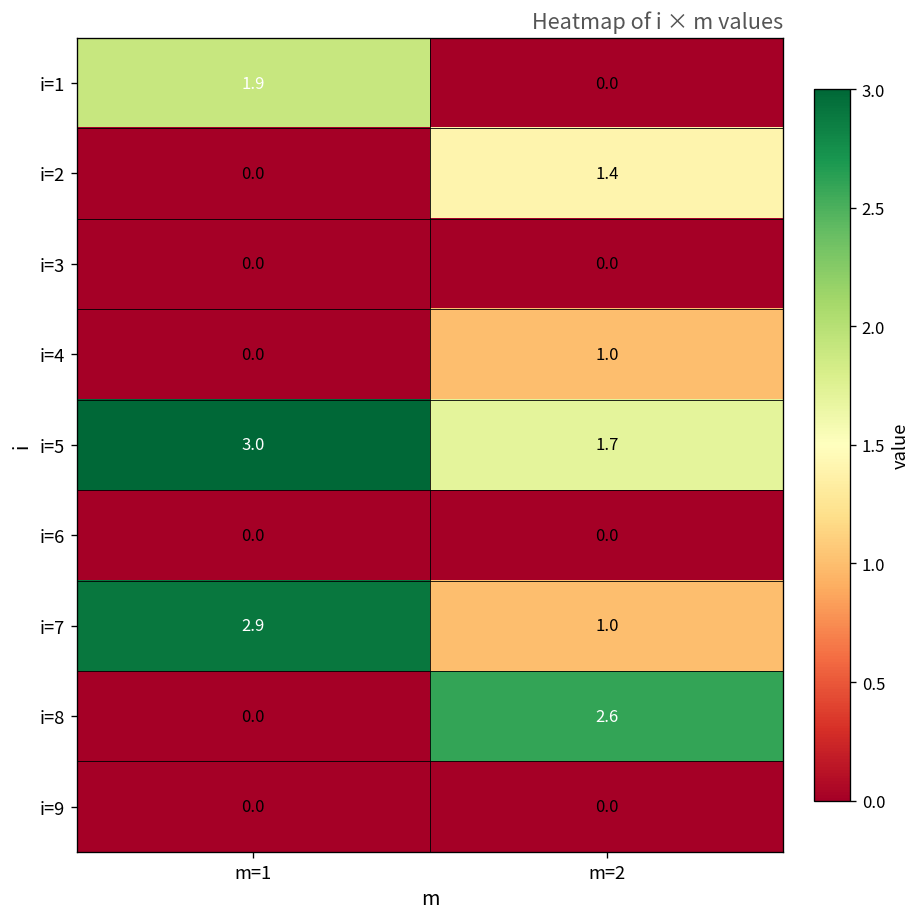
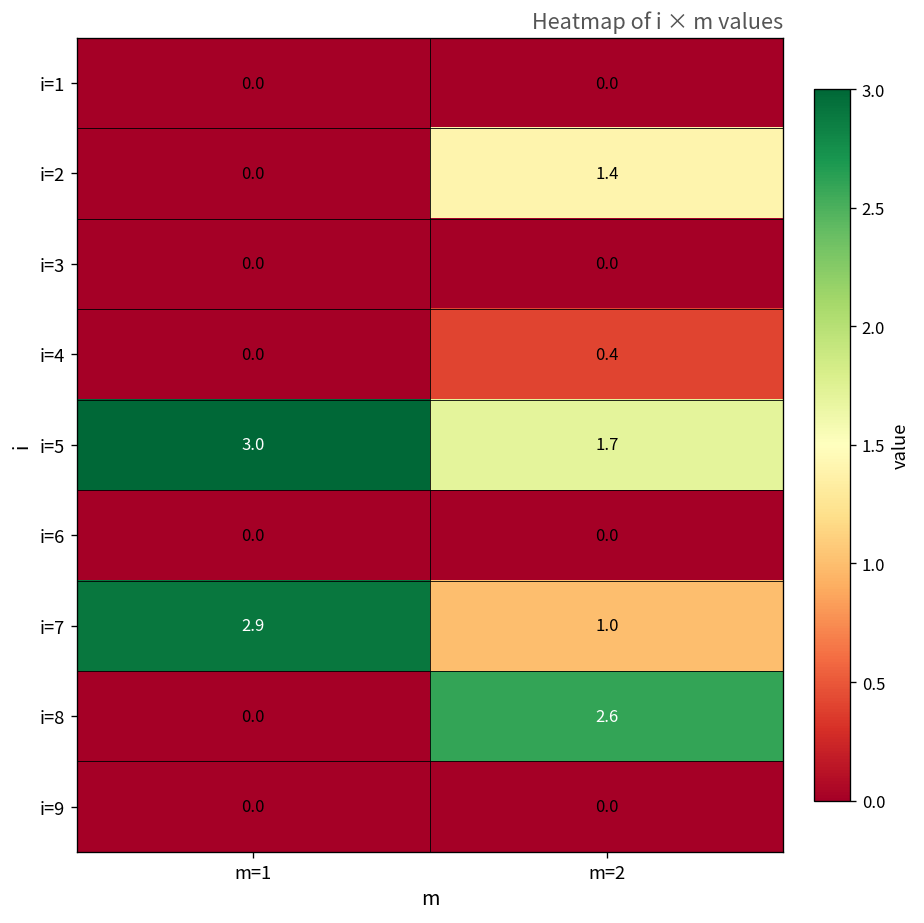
  {
    "i=1": {
-     "m=1": 1.9,
+     "m=1": 0.0,
      "m=2": 0.0
    },
    "i=2": {
      "m=1": 0.0,
      "m=2": 1.4
    },
    "i=3": {
      "m=1": 0.0,
      "m=2": 0.0
    },
    "i=4": {
      "m=1": 0.0,
-     "m=2": 1.0
+     "m=2": 0.4
    },
    "i=5": {
      "m=1": 3.0,
      "m=2": 1.7
    },
    "i=6": {
      "m=1": 0.0,
      "m=2": 0.0
    },
    "i=7": {
      "m=1": 2.9,
      "m=2": 1.0
    },
    "i=8": {
      "m=1": 0.0,
      "m=2": 2.6
    },
    "i=9": {
      "m=1": 0.0,
      "m=2": 0.0
    }
  }
